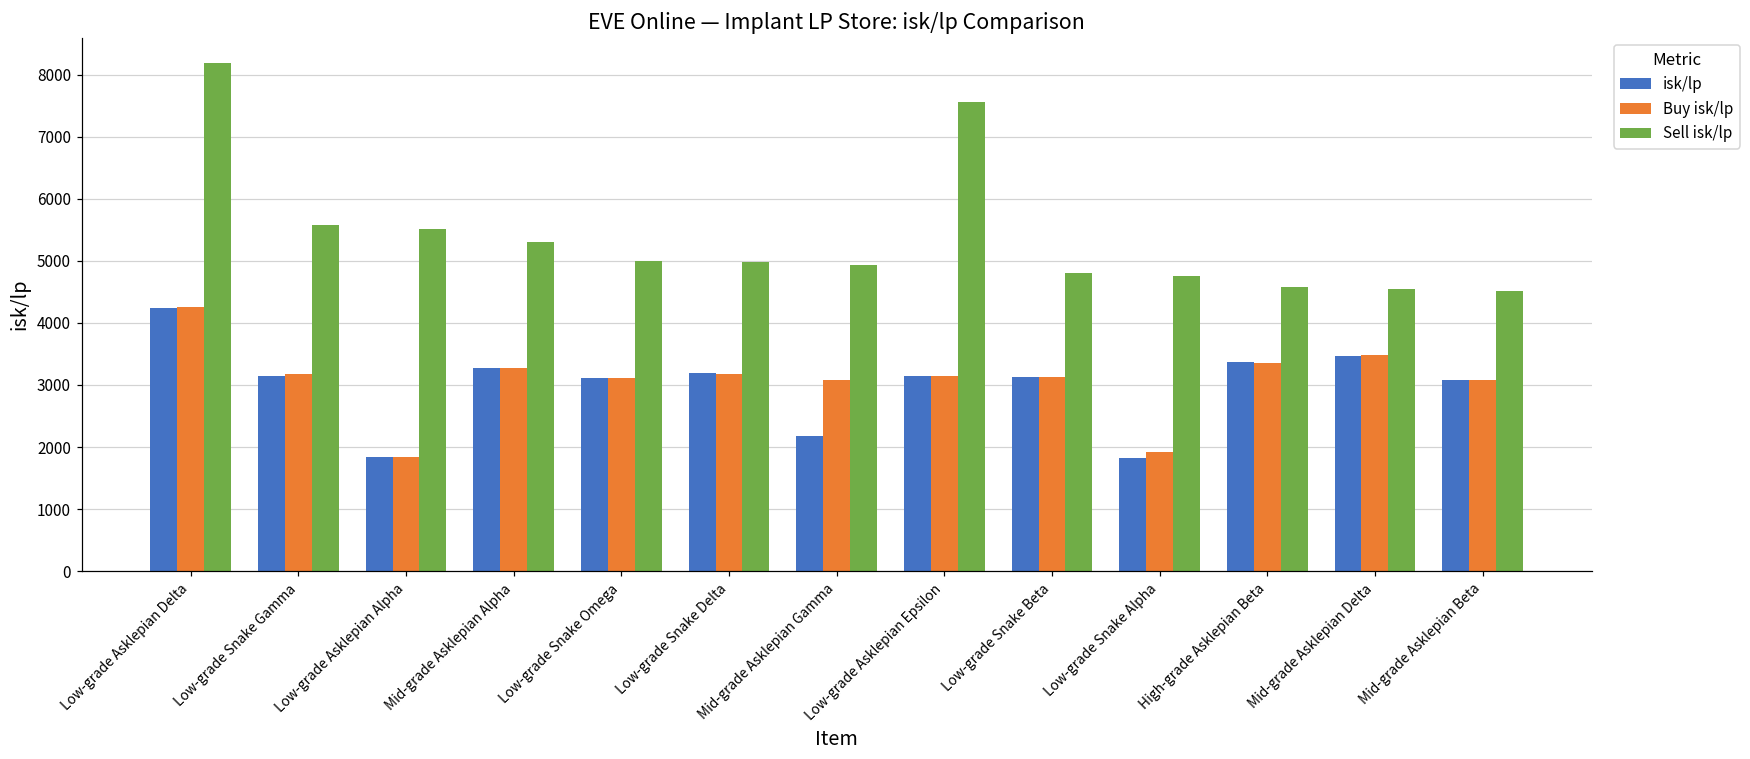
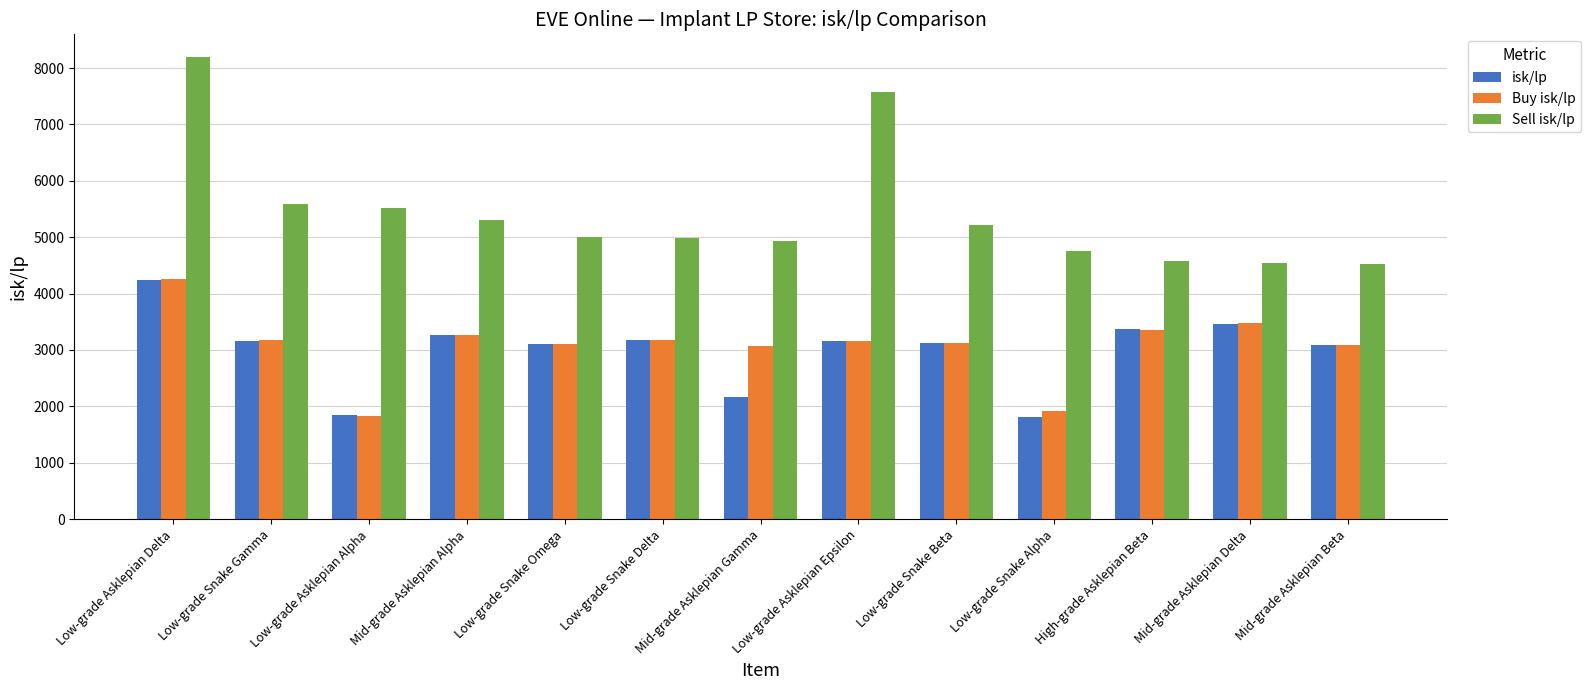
  {
    "isk/lp": {
      "Low-grade Asklepian Delta": 4200,
      "Low-grade Snake Gamma": 3200,
      "Low-grade Asklepian Alpha": 1800,
      "Mid-grade Asklepian Alpha": 3300,
      "Low-grade Snake Omega": 3100,
      "Low-grade Snake Delta": 3200,
      "Mid-grade Asklepian Gamma": 2200,
      "Low-grade Asklepian Epsilon": 3200,
      "Low-grade Snake Beta": 3100,
      "Low-grade Snake Alpha": 1800,
      "High-grade Asklepian Beta": 3400,
      "Mid-grade Asklepian Delta": 3500,
      "Mid-grade Asklepian Beta": 3100
    },
    "Buy isk/lp": {
      "Low-grade Asklepian Delta": 4300,
      "Low-grade Snake Gamma": 3200,
      "Low-grade Asklepian Alpha": 1800,
      "Mid-grade Asklepian Alpha": 3300,
      "Low-grade Snake Omega": 3100,
      "Low-grade Snake Delta": 3200,
      "Mid-grade Asklepian Gamma": 3100,
      "Low-grade Asklepian Epsilon": 3200,
      "Low-grade Snake Beta": 3100,
      "Low-grade Snake Alpha": 1900,
      "High-grade Asklepian Beta": 3400,
      "Mid-grade Asklepian Delta": 3500,
      "Mid-grade Asklepian Beta": 3100
    },
    "Sell isk/lp": {
      "Low-grade Asklepian Delta": 8200,
      "Low-grade Snake Gamma": 5600,
      "Low-grade Asklepian Alpha": 5500,
      "Mid-grade Asklepian Alpha": 5300,
      "Low-grade Snake Omega": 5000,
      "Low-grade Snake Delta": 5000,
      "Mid-grade Asklepian Gamma": 4900,
      "Low-grade Asklepian Epsilon": 7600,
-     "Low-grade Snake Beta": 4800,
+     "Low-grade Snake Beta": 5200,
      "Low-grade Snake Alpha": 4800,
      "High-grade Asklepian Beta": 4600,
      "Mid-grade Asklepian Delta": 4600,
      "Mid-grade Asklepian Beta": 4500
    }
  }
